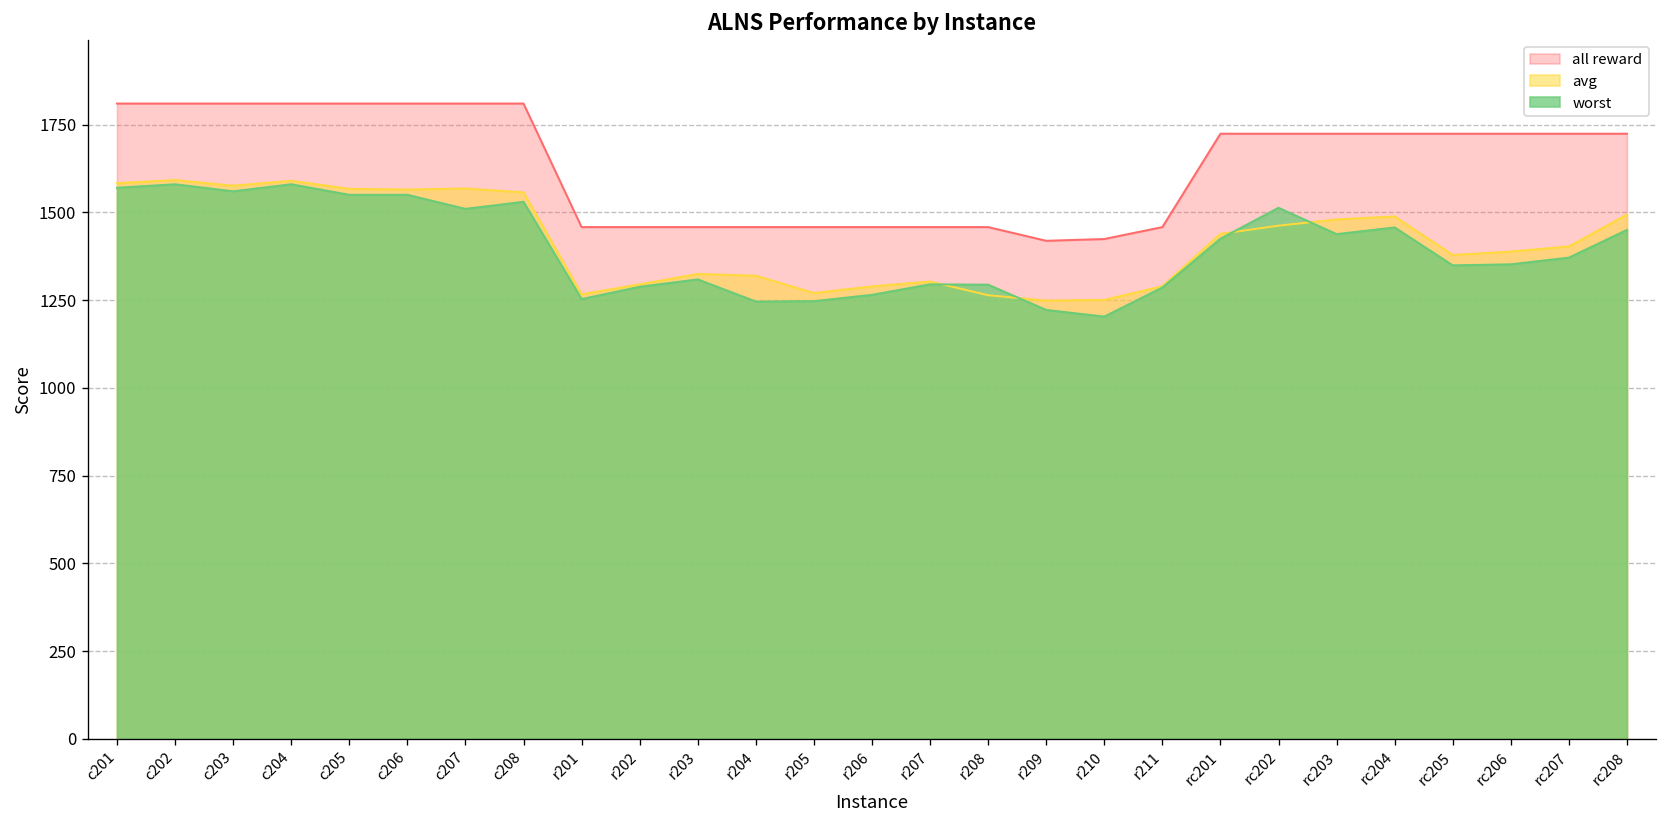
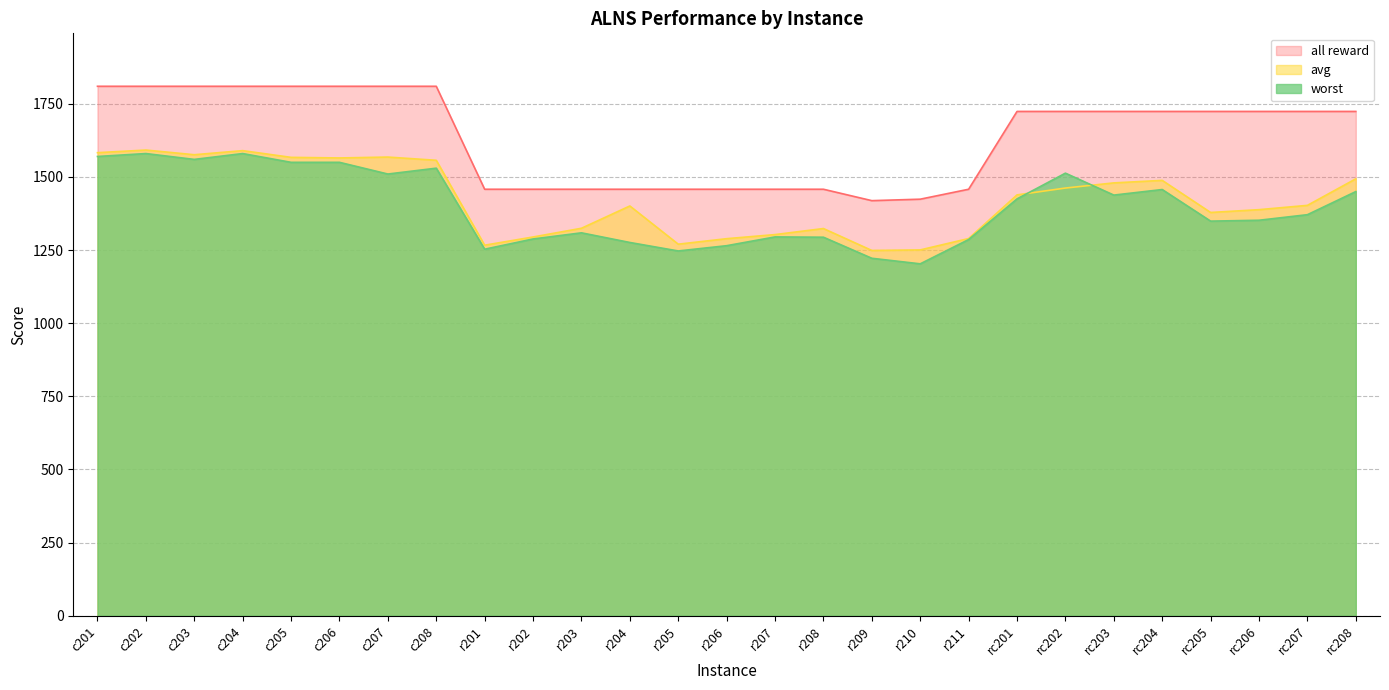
  {
    "all reward": {
      "c201": 1810,
      "c202": 1810,
      "c203": 1810,
      "c204": 1810,
      "c205": 1810,
      "c206": 1810,
      "c207": 1810,
      "c208": 1810,
      "r201": 1460,
      "r202": 1460,
      "r203": 1460,
      "r204": 1460,
      "r205": 1460,
      "r206": 1460,
      "r207": 1460,
      "r208": 1460,
      "r209": 1420,
      "r210": 1420,
      "r211": 1460,
      "rc201": 1720,
      "rc202": 1720,
      "rc203": 1720,
      "rc204": 1720,
      "rc205": 1720,
      "rc206": 1720,
      "rc207": 1720,
      "rc208": 1720
    },
    "avg": {
      "c201": 1580,
      "c202": 1590,
      "c203": 1580,
      "c204": 1590,
      "c205": 1570,
      "c206": 1570,
      "c207": 1570,
      "c208": 1560,
      "r201": 1270,
      "r203": 1320,
-     "r204": 1320,
+     "r204": 1400,
      "r205": 1270,
      "r206": 1290,
-     "r208": 1260,
+     "r208": 1320,
      "r209": 1250,
      "r210": 1250,
      "rc201": 1440,
      "rc202": 1460,
      "rc203": 1480,
      "rc204": 1490,
      "rc205": 1380,
      "rc206": 1390,
      "rc207": 1400,
      "rc208": 1490
    },
    "worst": {
      "c201": 1570,
      "c202": 1580,
      "c203": 1560,
      "c204": 1580,
      "c205": 1550,
      "c206": 1550,
      "c207": 1510,
      "c208": 1530,
      "r201": 1250,
      "r203": 1310,
-     "r204": 1250,
+     "r204": 1280,
      "r205": 1250,
      "r206": 1270,
      "r208": 1290,
      "r209": 1220,
      "r210": 1200,
      "rc201": 1430,
      "rc202": 1510,
      "rc203": 1440,
      "rc204": 1460,
      "rc205": 1350,
      "rc206": 1350,
      "rc207": 1370,
      "rc208": 1450
    }
  }
